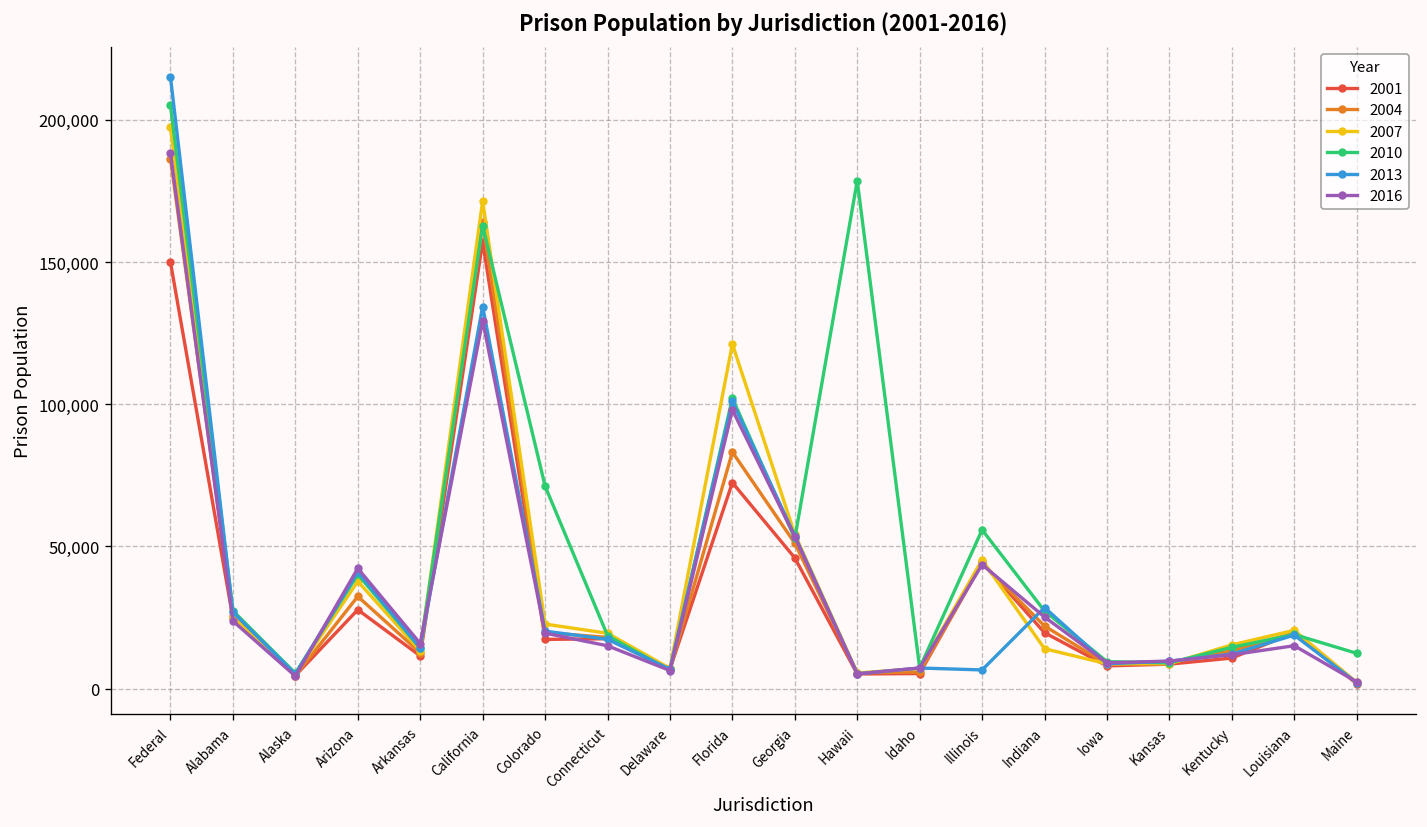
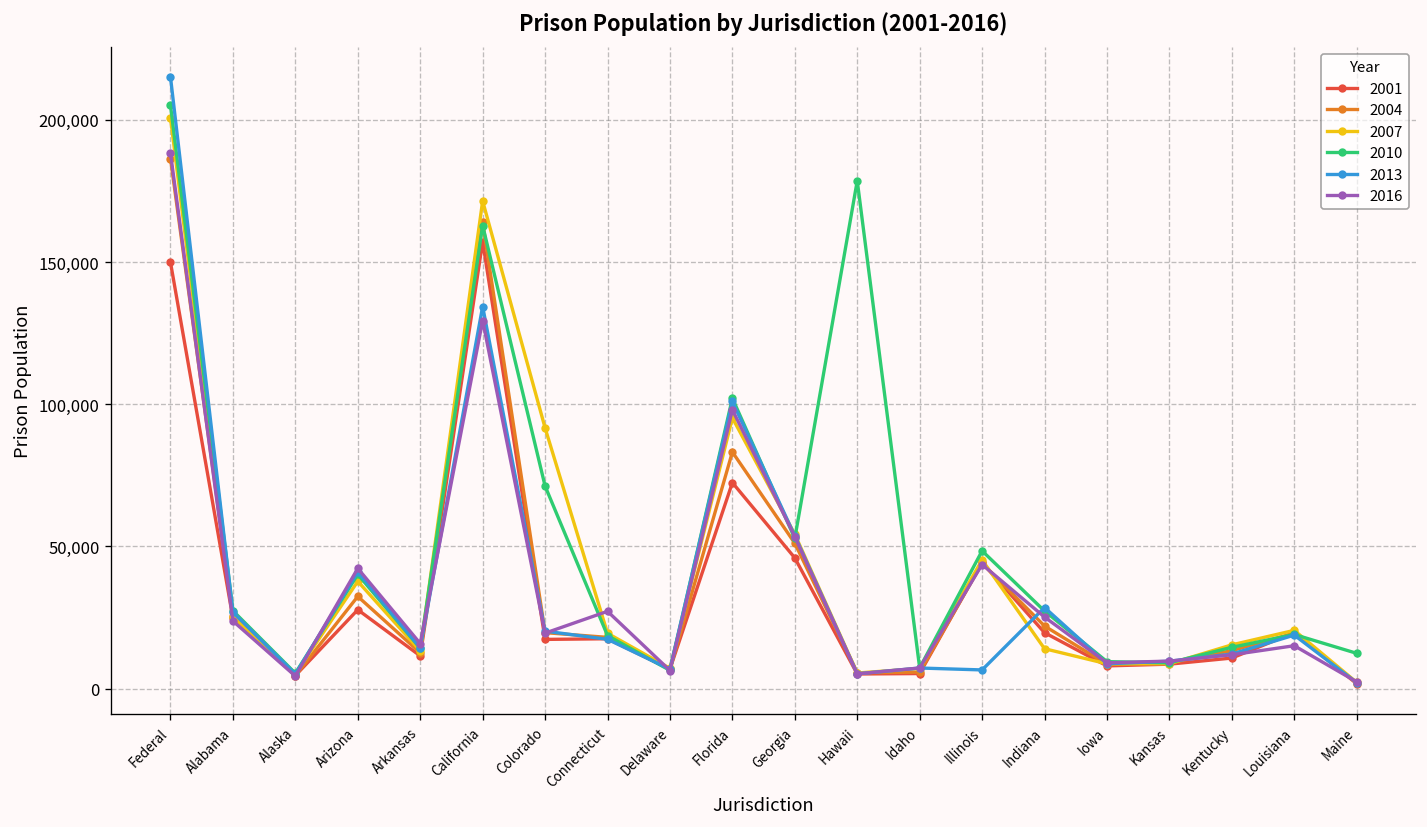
  {
    "2007": {
-     "Federal": "197,000",
+     "Federal": "201,000",
      "Arizona": "38,000",
      "California": "171,000",
-     "Colorado": "23,000",
-     "Florida": "121,000",
+     "Colorado": "92,000",
+     "Florida": "95,000",
      "Indiana": "14,000"
    },
    "2010": {
      "Federal": "205,000",
      "California": "163,000",
      "Colorado": "71,000",
      "Florida": "102,000",
      "Hawaii": "179,000",
-     "Illinois": "56,000",
+     "Illinois": "48,000",
      "Indiana": "27,000",
      "Maine": "12,000"
    },
    "2013": {
      "Federal": "215,000",
      "California": "134,000",
      "Florida": "101,000",
      "Illinois": "7,000",
      "Indiana": "28,000"
    },
    "2016": {
      "Federal": "188,000",
      "Arizona": "42,000",
      "Arkansas": "16,000",
      "California": "129,000",
-     "Connecticut": "15,000",
+     "Connecticut": "27,000",
      "Florida": "98,000",
      "Indiana": "25,000",
      "Louisiana": "15,000"
    }
  }
